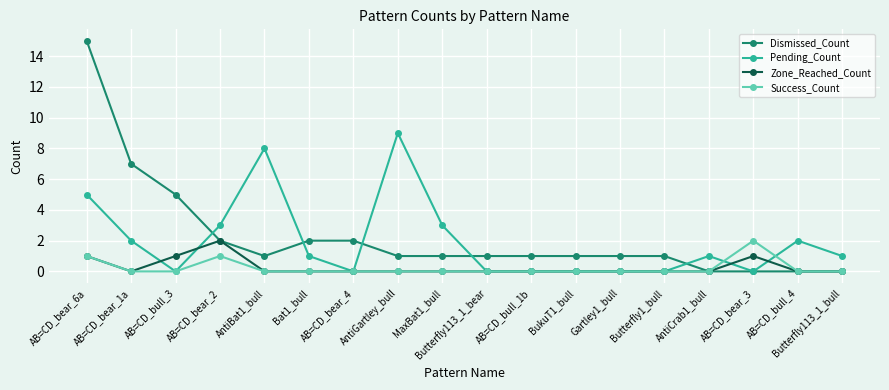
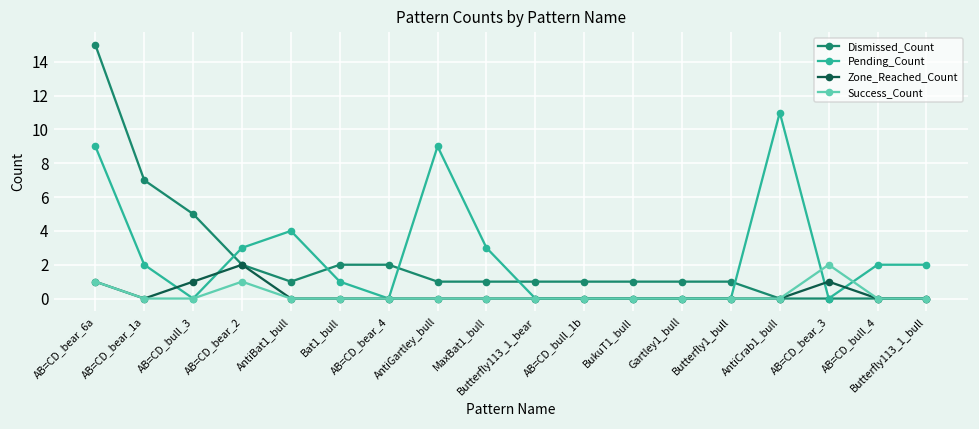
  {
    "Pending_Count": {
-     "AB=CD_bear_6a": 5,
+     "AB=CD_bear_6a": 9,
      "AB=CD_bear_1a": 2,
      "AB=CD_bear_2": 3,
-     "AntiBat1_bull": 8,
+     "AntiBat1_bull": 4,
      "Bat1_bull": 1,
      "AntiGartley_bull": 9,
      "MaxBat1_bull": 3,
-     "AntiCrab1_bull": 1,
+     "AntiCrab1_bull": 11,
      "AB=CD_bull_4": 2,
-     "Butterfly113_1_bull": 1
+     "Butterfly113_1_bull": 2
    },
    "Success_Count": {
      "AB=CD_bear_2": 1,
      "AB=CD_bear_3": 2
    }
  }
